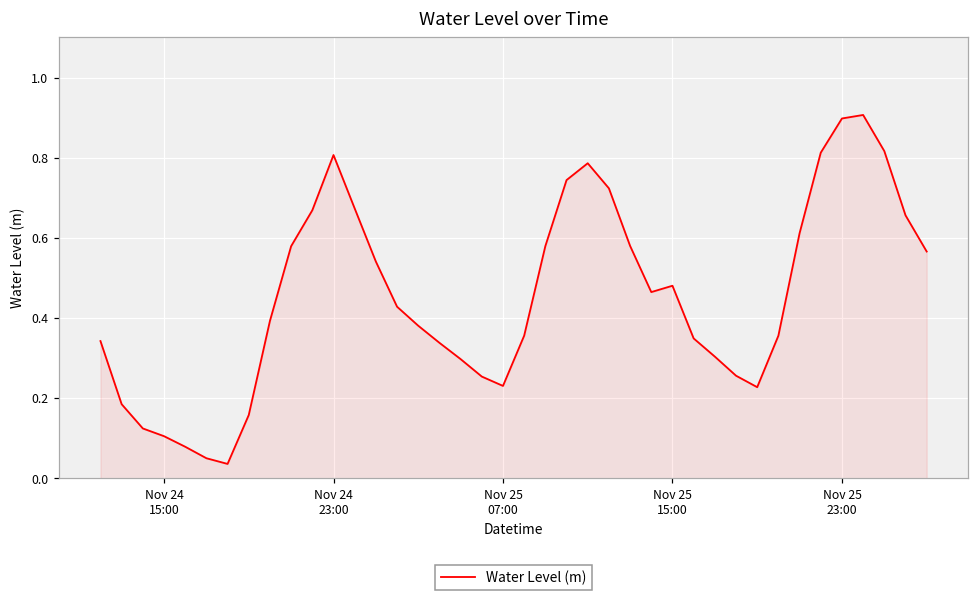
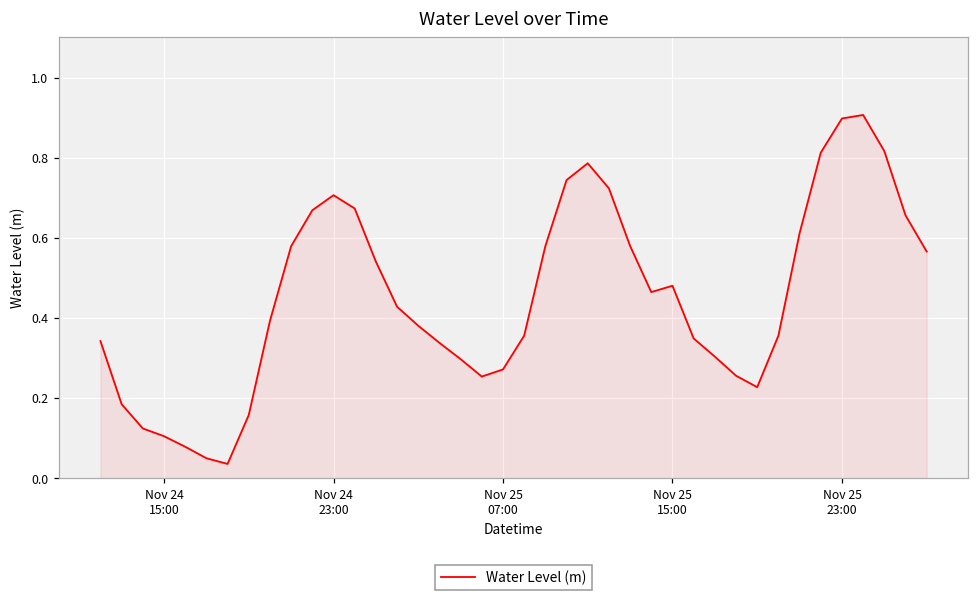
  {
    "Nov 24 15:00": 0.11,
-   "Nov 24 23:00": 0.81,
-   "Nov 25 07:00": 0.23,
+   "Nov 24 23:00": 0.71,
+   "Nov 25 07:00": 0.27,
    "Nov 25 15:00": 0.48,
    "Nov 25 23:00": 0.90
  }
